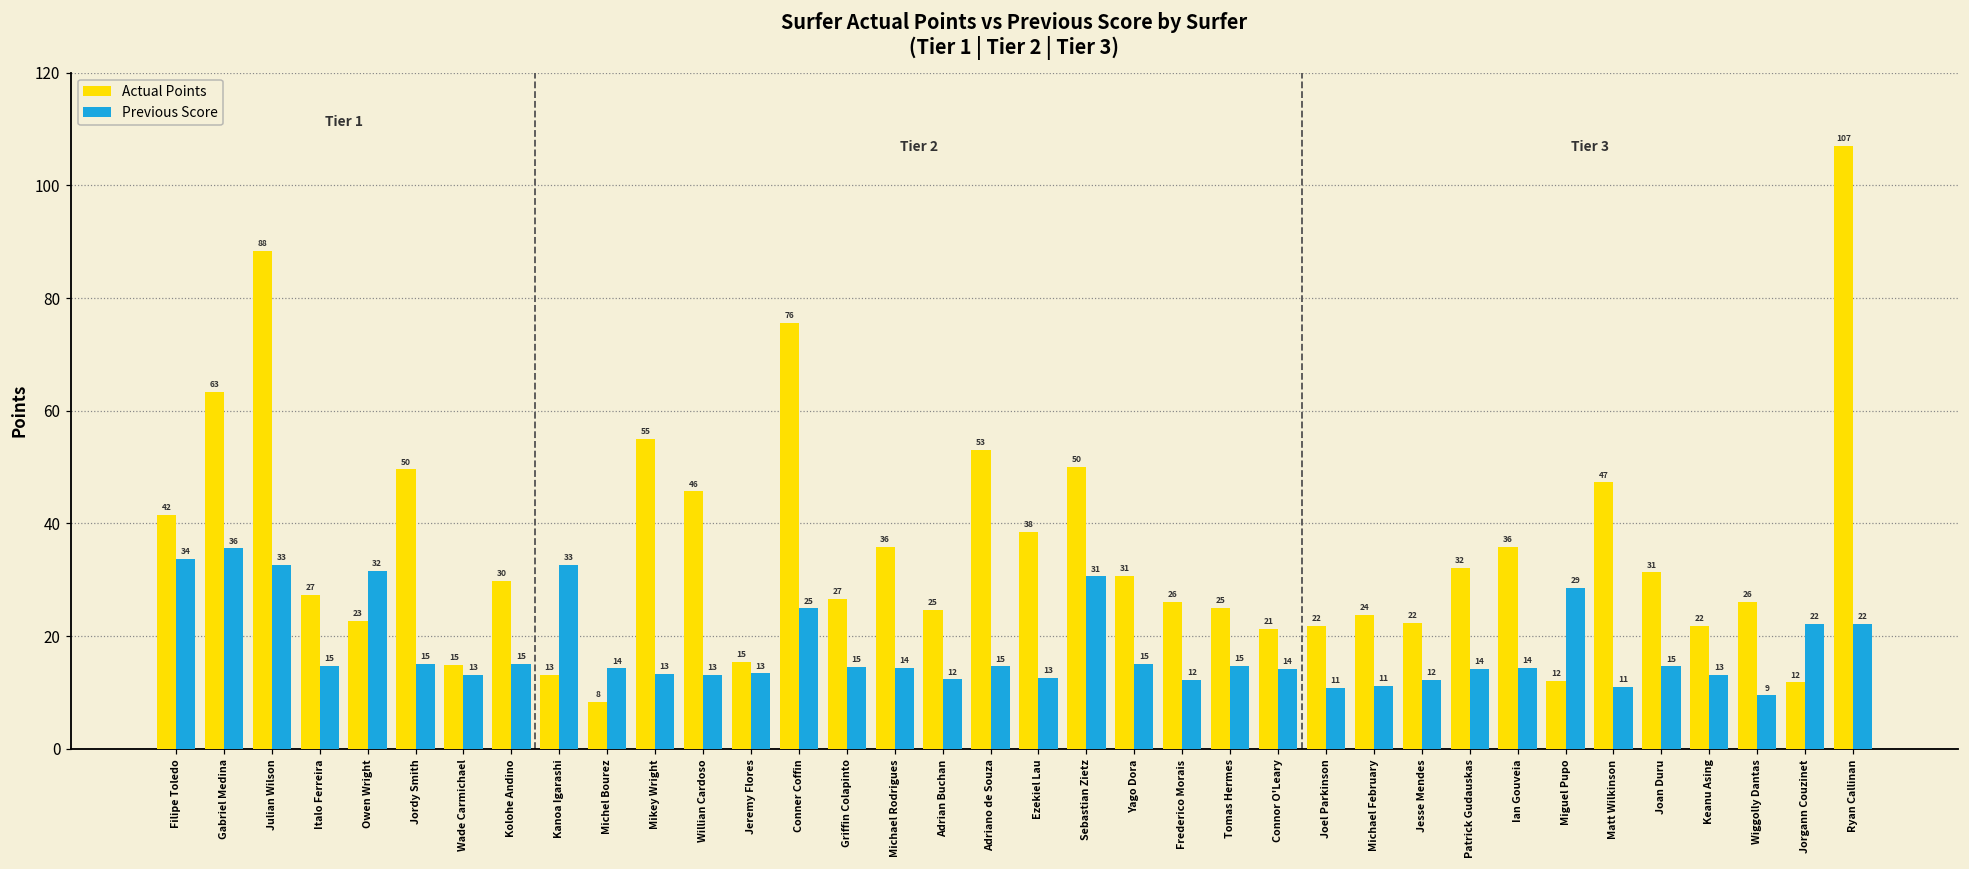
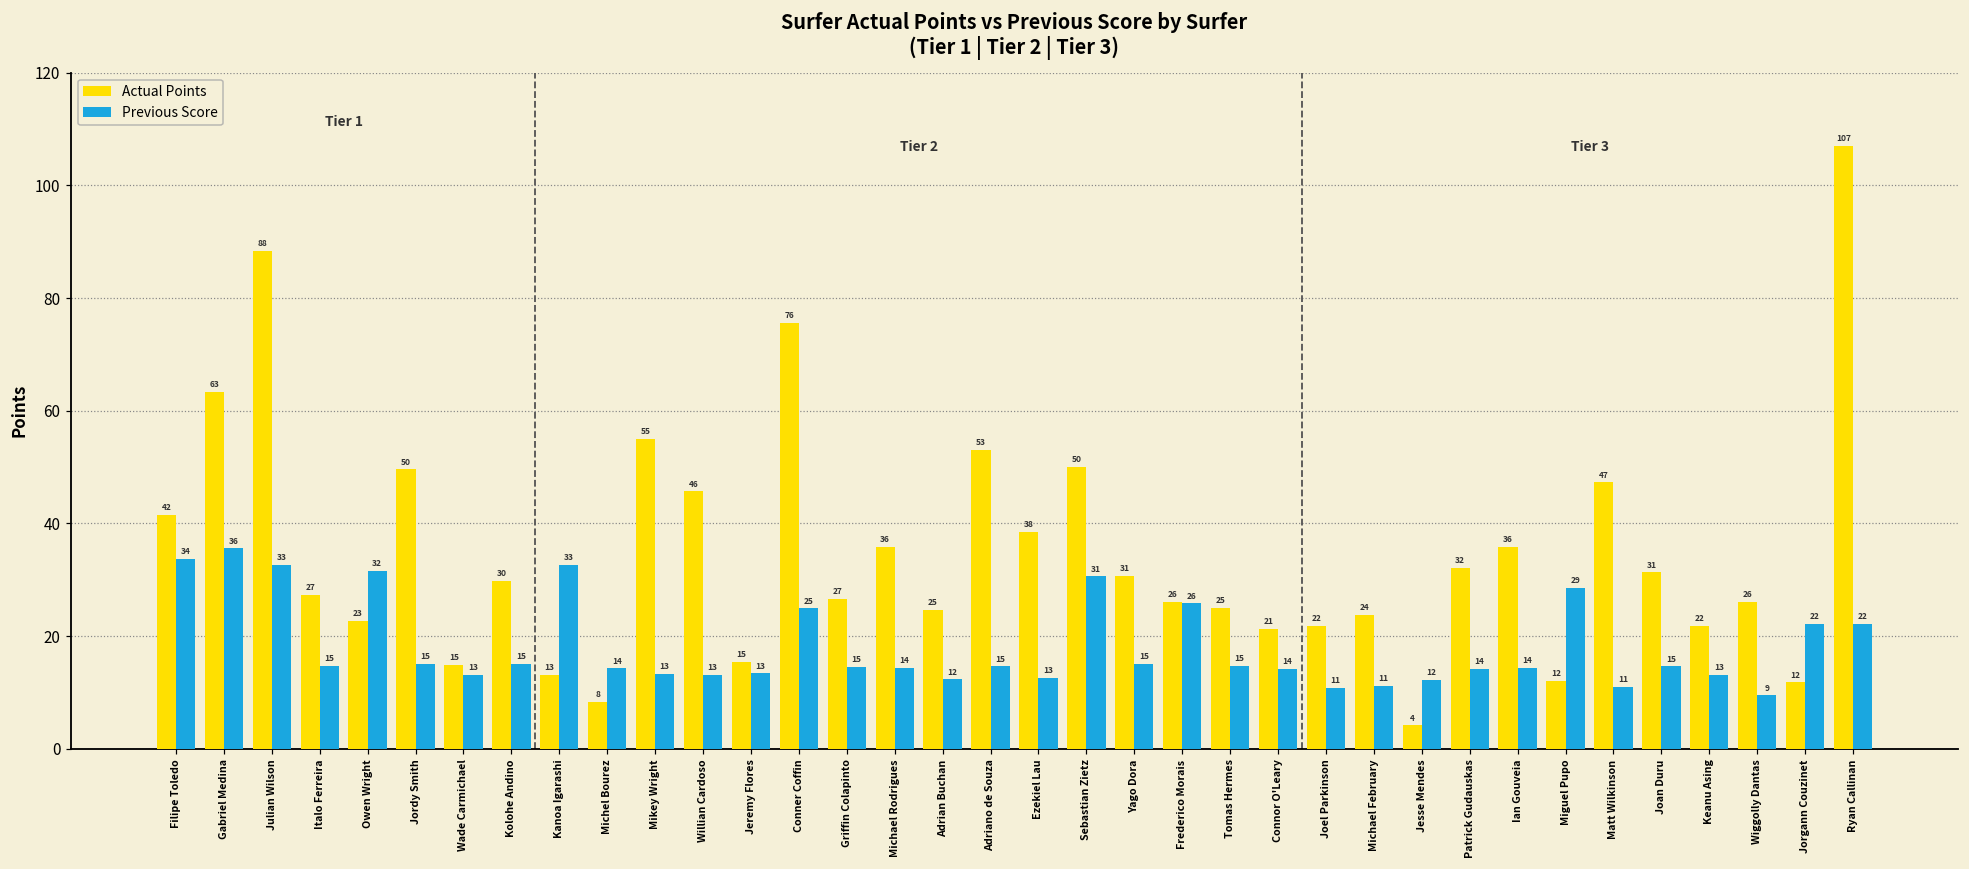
  {
    "Actual Points": {
      "Filipe Toledo": 42,
      "Gabriel Medina": 63,
      "Julian Wilson": 88,
      "Italo Ferreira": 27,
      "Owen Wright": 23,
      "Jordy Smith": 50,
      "Wade Carmichael": 15,
      "Kolohe Andino": 30,
      "Kanoa Igarashi": 13,
      "Michel Bourez": 8,
      "Mikey Wright": 55,
      "Willian Cardoso": 46,
      "Jeremy Flores": 15,
      "Conner Coffin": 76,
      "Griffin Colapinto": 27,
      "Michael Rodrigues": 36,
      "Adrian Buchan": 25,
      "Adriano de Souza": 53,
      "Ezekiel Lau": 38,
      "Sebastian Zietz": 50,
      "Yago Dora": 31,
      "Frederico Morais": 26,
      "Tomas Hermes": 25,
      "Connor O'Leary": 21,
      "Joel Parkinson": 22,
      "Michael February": 24,
-     "Jesse Mendes": 22,
+     "Jesse Mendes": 4,
      "Patrick Gudauskas": 32,
      "Ian Gouveia": 36,
      "Miguel Pupo": 12,
      "Matt Wilkinson": 47,
      "Joan Duru": 31,
      "Keanu Asing": 22,
      "Wiggolly Dantas": 26,
      "Jorgann Couzinet": 12,
      "Ryan Callinan": 107
    },
    "Previous Score": {
      "Filipe Toledo": 34,
      "Gabriel Medina": 36,
      "Julian Wilson": 33,
      "Italo Ferreira": 15,
      "Owen Wright": 32,
      "Jordy Smith": 15,
      "Wade Carmichael": 13,
      "Kolohe Andino": 15,
      "Kanoa Igarashi": 33,
      "Michel Bourez": 14,
      "Mikey Wright": 13,
      "Willian Cardoso": 13,
      "Jeremy Flores": 13,
      "Conner Coffin": 25,
      "Griffin Colapinto": 15,
      "Michael Rodrigues": 14,
      "Adrian Buchan": 12,
      "Adriano de Souza": 15,
      "Ezekiel Lau": 13,
      "Sebastian Zietz": 31,
      "Yago Dora": 15,
-     "Frederico Morais": 12,
+     "Frederico Morais": 26,
      "Tomas Hermes": 15,
      "Connor O'Leary": 14,
      "Joel Parkinson": 11,
      "Michael February": 11,
      "Jesse Mendes": 12,
      "Patrick Gudauskas": 14,
      "Ian Gouveia": 14,
      "Miguel Pupo": 29,
      "Matt Wilkinson": 11,
      "Joan Duru": 15,
      "Keanu Asing": 13,
      "Wiggolly Dantas": 9,
      "Jorgann Couzinet": 22,
      "Ryan Callinan": 22
    }
  }
